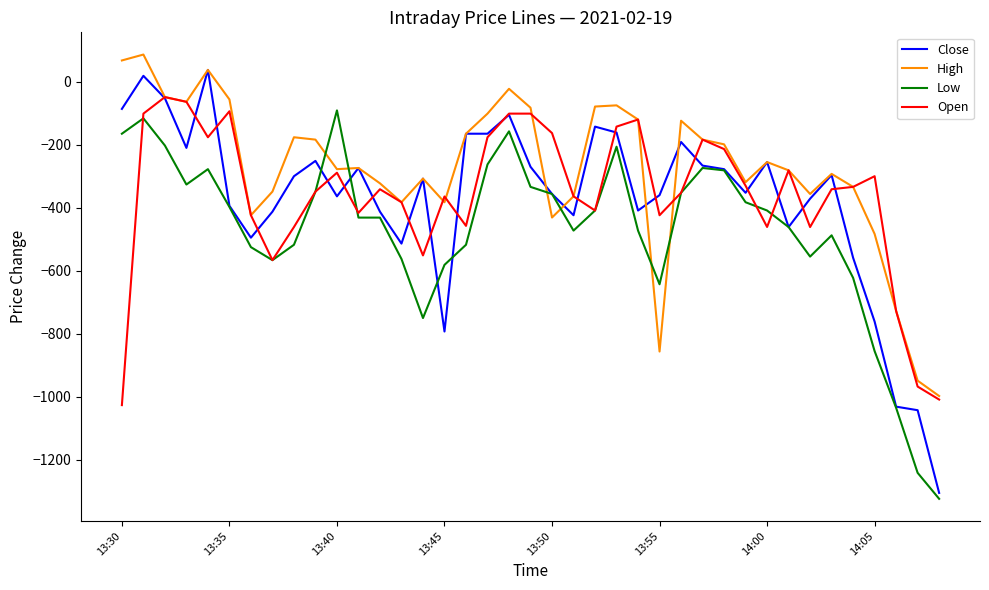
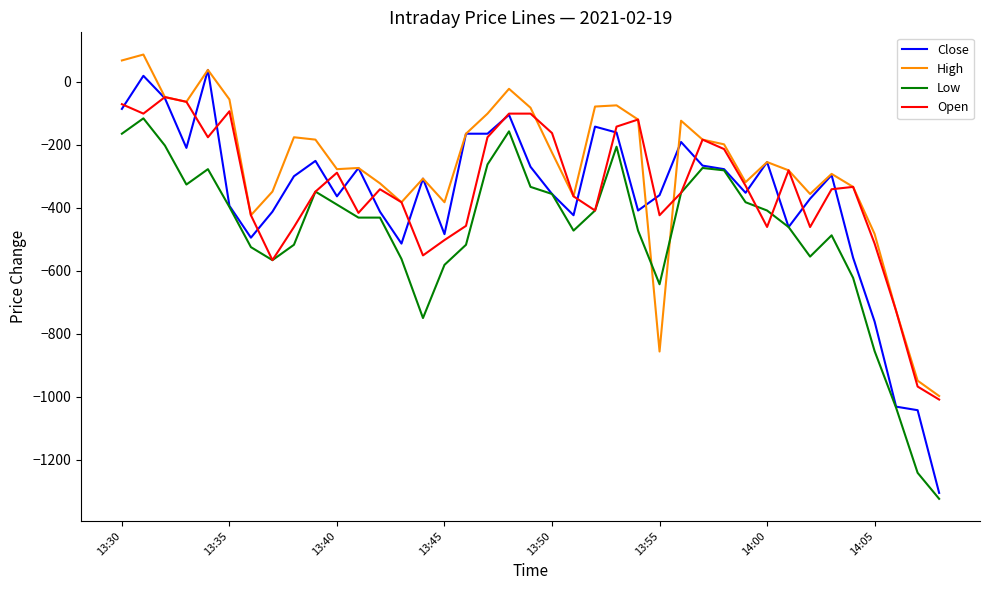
  {
    "Close": {
      "13:30": -90,
      "13:40": -360,
-     "13:45": -790,
+     "13:45": -480,
      "13:55": -360,
      "14:05": -760
    },
    "High": {
      "13:30": 70,
      "13:35": -60,
      "13:40": -280,
      "13:45": -380,
-     "13:50": -430,
+     "13:50": -230,
      "13:55": -860,
      "14:05": -480
    },
    "Low": {
      "13:30": -170,
-     "13:40": -90,
+     "13:40": -390,
      "13:45": -580,
      "13:55": -640,
      "14:00": -410,
      "14:05": -860
    },
    "Open": {
-     "13:30": -1030,
+     "13:30": -70,
      "13:35": -90,
      "13:40": -290,
-     "13:45": -360,
+     "13:45": -500,
      "13:50": -160,
      "13:55": -420,
      "14:00": -460,
-     "14:05": -300
+     "14:05": -510
    }
  }
